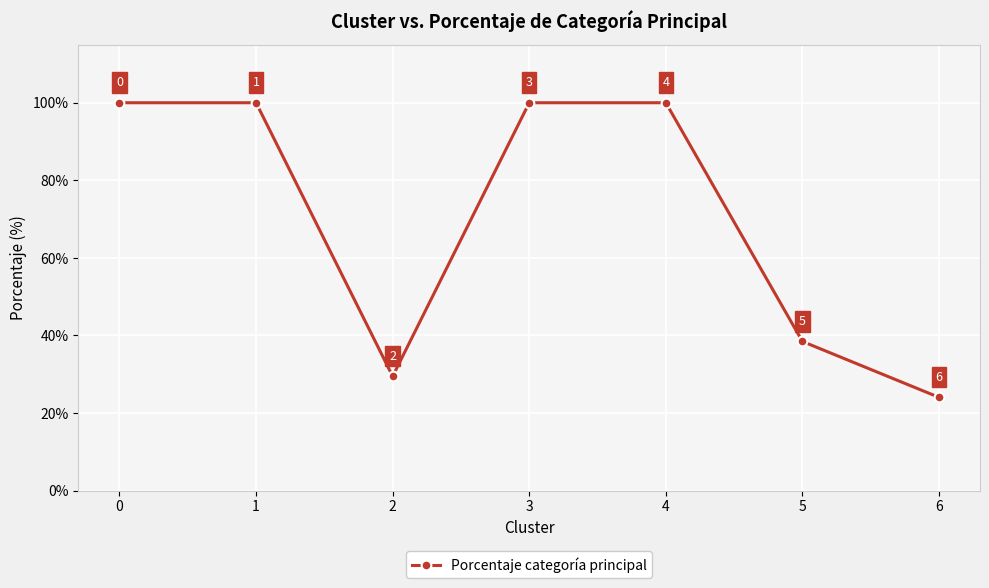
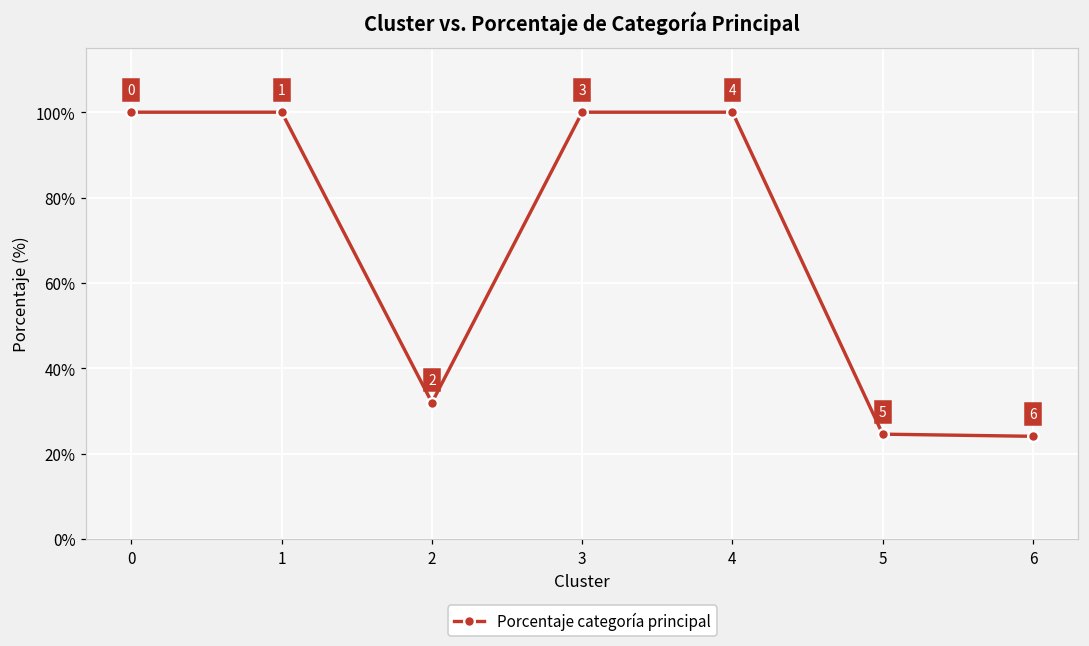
  {
-   "2": "29%",
-   "5": "38%"
+   "2": "32%",
+   "5": "25%"
  }
